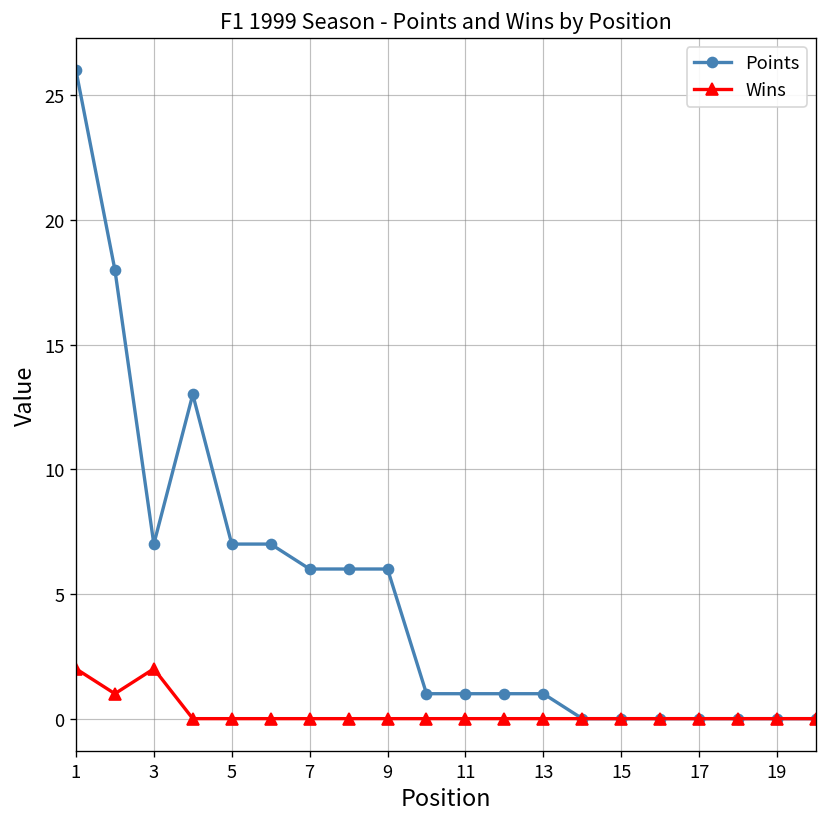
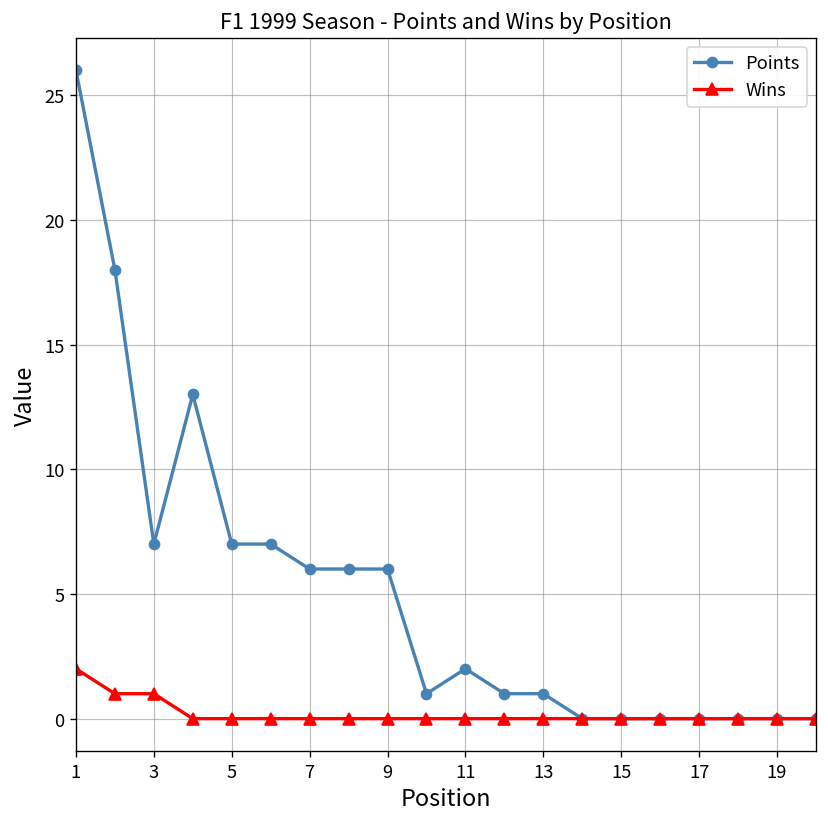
  {
    "Points": {
      "1": 26,
      "3": 7,
      "5": 7,
      "7": 6,
      "9": 6,
-     "11": 1,
+     "11": 2,
      "13": 1
    },
    "Wins": {
      "1": 2,
-     "3": 2,
+     "3": 1,
      "5": 0,
      "7": 0,
      "9": 0,
      "11": 0,
      "13": 0
    }
  }
